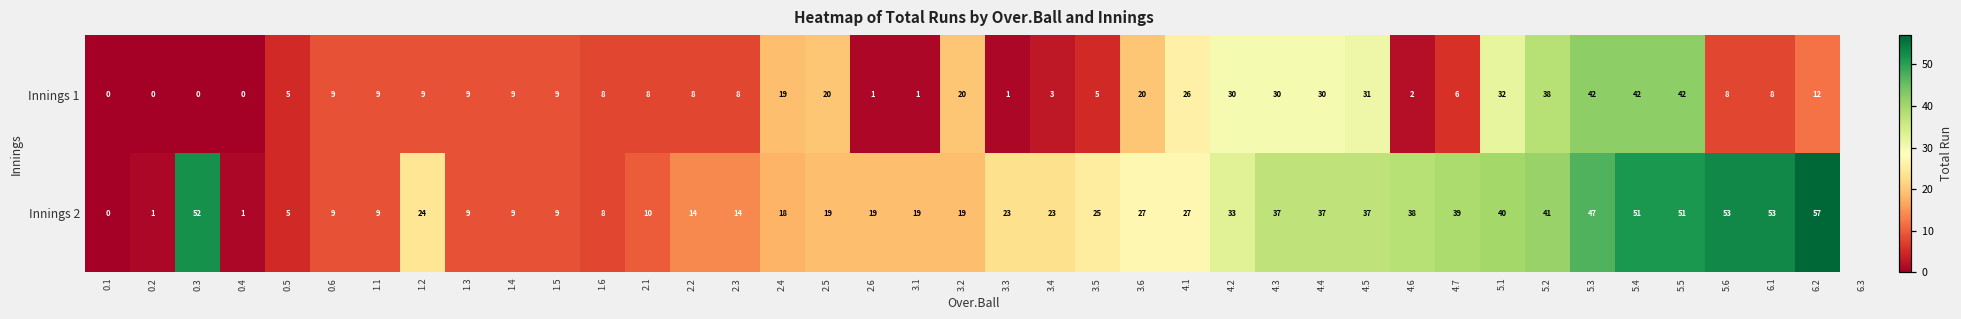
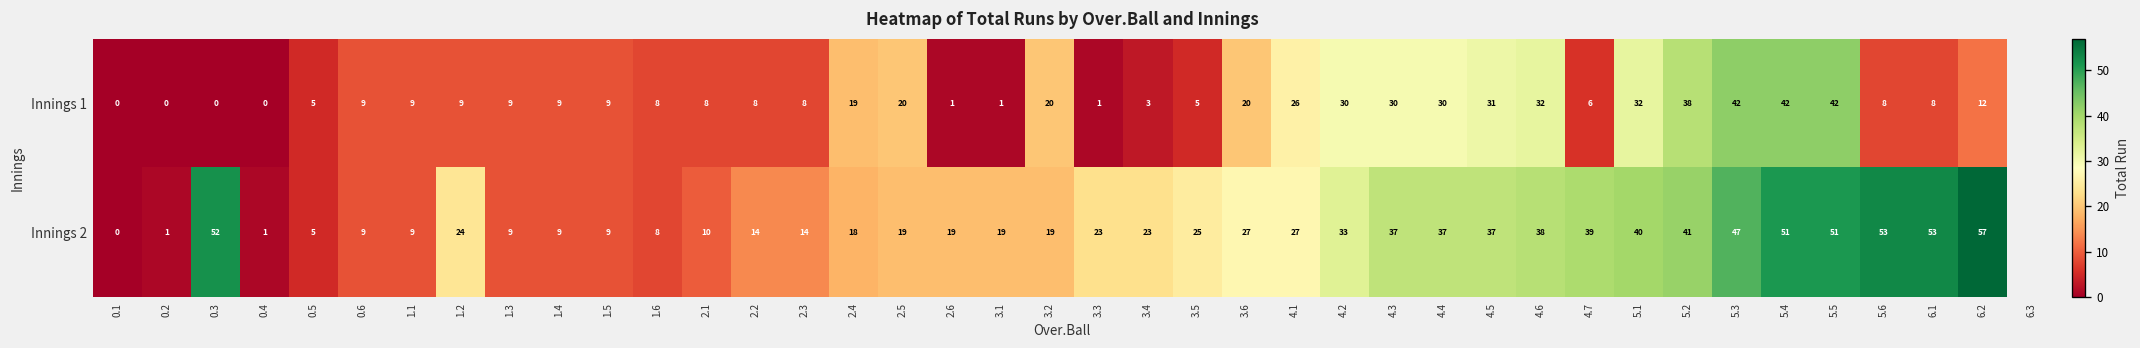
  {
    "Innings 1": {
      "0.1": 0,
      "0.2": 0,
      "0.3": 0,
      "0.4": 0,
      "0.5": 5,
      "0.6": 9,
      "1.1": 9,
      "1.2": 9,
      "1.3": 9,
      "1.4": 9,
      "1.5": 9,
      "1.6": 8,
      "2.1": 8,
      "2.2": 8,
      "2.3": 8,
      "2.4": 19,
      "2.5": 20,
      "2.6": 1,
      "3.1": 1,
      "3.2": 20,
      "3.3": 1,
      "3.4": 3,
      "3.5": 5,
      "3.6": 20,
      "4.1": 26,
      "4.2": 30,
      "4.3": 30,
      "4.4": 30,
      "4.5": 31,
-     "4.6": 2,
+     "4.6": 32,
      "4.7": 6,
      "5.1": 32,
      "5.2": 38,
      "5.3": 42,
      "5.4": 42,
      "5.5": 42,
      "5.6": 8,
      "6.1": 8,
      "6.2": 12
    },
    "Innings 2": {
      "0.1": 0,
      "0.2": 1,
      "0.3": 52,
      "0.4": 1,
      "0.5": 5,
      "0.6": 9,
      "1.1": 9,
      "1.2": 24,
      "1.3": 9,
      "1.4": 9,
      "1.5": 9,
      "1.6": 8,
      "2.1": 10,
      "2.2": 14,
      "2.3": 14,
      "2.4": 18,
      "2.5": 19,
      "2.6": 19,
      "3.1": 19,
      "3.2": 19,
      "3.3": 23,
      "3.4": 23,
      "3.5": 25,
      "3.6": 27,
      "4.1": 27,
      "4.2": 33,
      "4.3": 37,
      "4.4": 37,
      "4.5": 37,
      "4.6": 38,
      "4.7": 39,
      "5.1": 40,
      "5.2": 41,
      "5.3": 47,
      "5.4": 51,
      "5.5": 51,
      "5.6": 53,
      "6.1": 53,
      "6.2": 57
    }
  }
